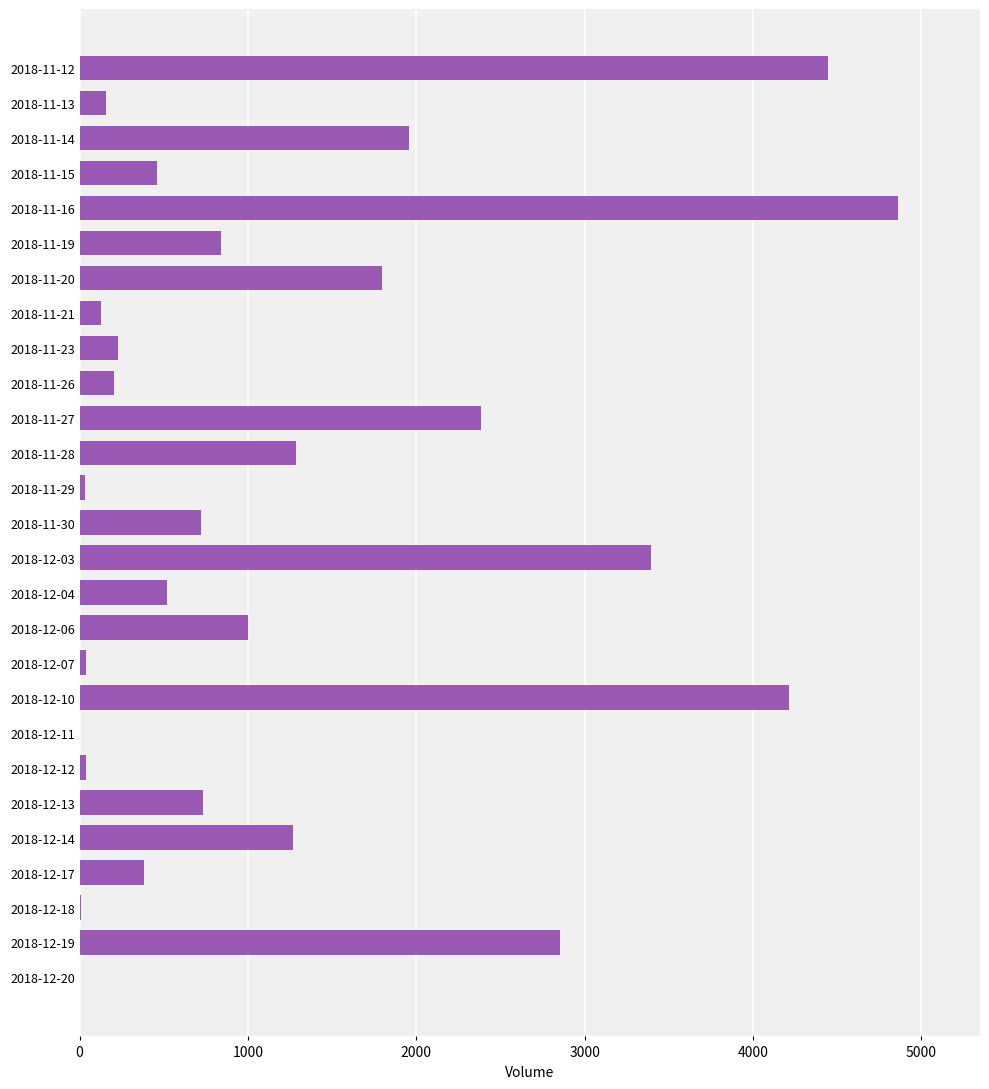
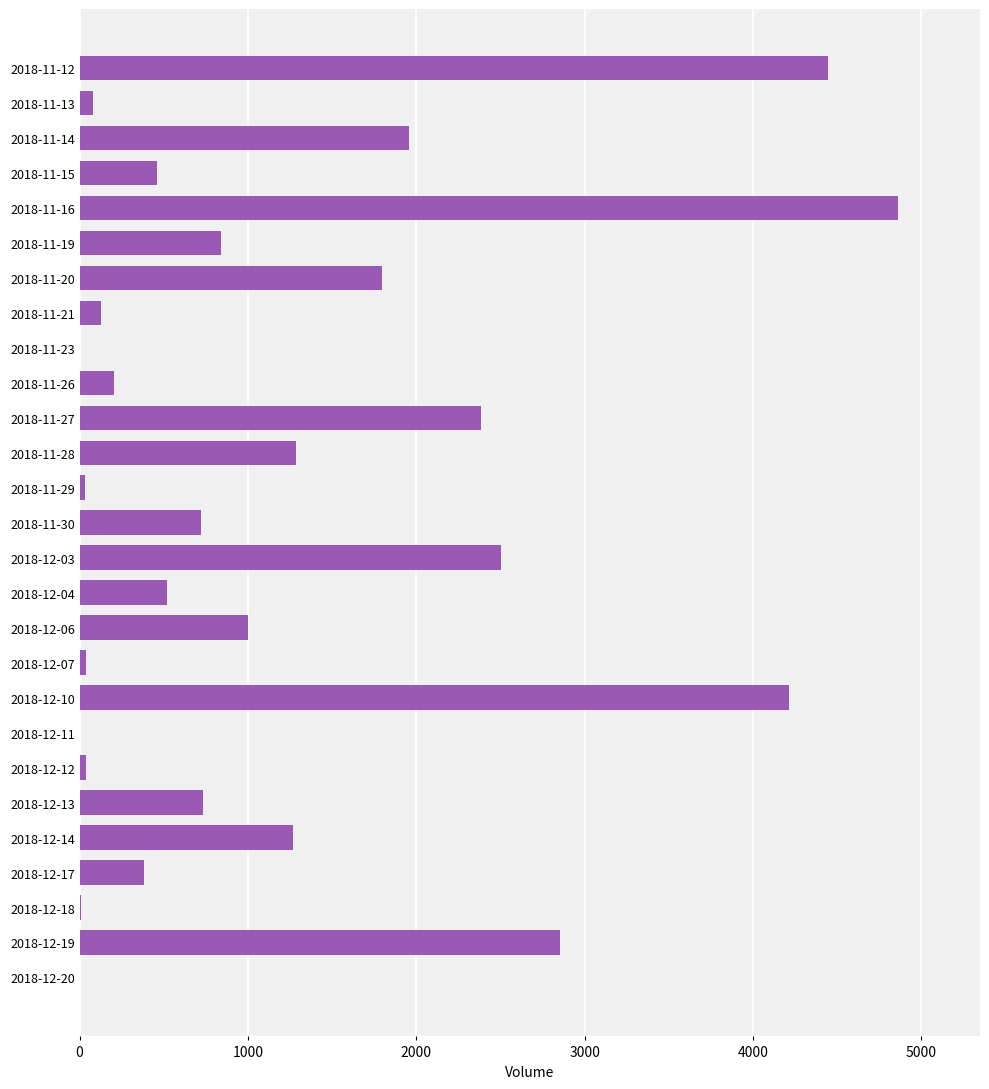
  {
    "2018-11-12": 4440,
-   "2018-11-13": 160,
+   "2018-11-13": 80,
    "2018-11-14": 1960,
    "2018-11-15": 460,
    "2018-11-16": 4860,
    "2018-11-19": 840,
    "2018-11-20": 1800,
    "2018-11-21": 130,
-   "2018-11-23": 230,
+   "2018-11-23": 0,
    "2018-11-26": 200,
    "2018-11-27": 2390,
    "2018-11-28": 1280,
    "2018-11-29": 30,
    "2018-11-30": 720,
-   "2018-12-03": 3400,
+   "2018-12-03": 2500,
    "2018-12-04": 520,
    "2018-12-06": 1000,
    "2018-12-07": 40,
    "2018-12-10": 4210,
    "2018-12-12": 40,
    "2018-12-13": 730,
    "2018-12-14": 1270,
    "2018-12-17": 390,
    "2018-12-19": 2850
  }
